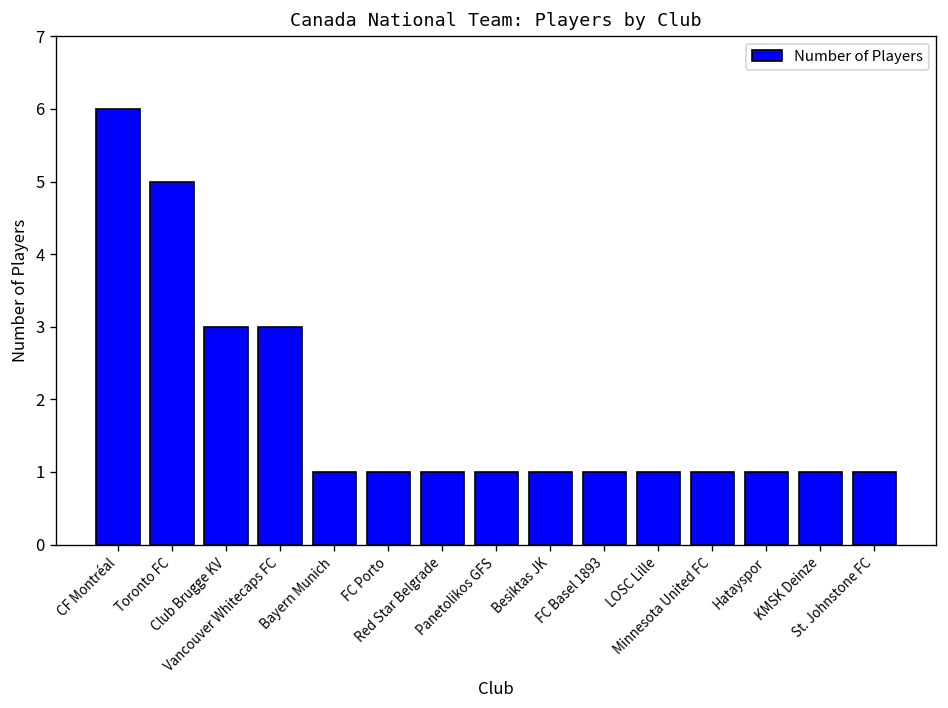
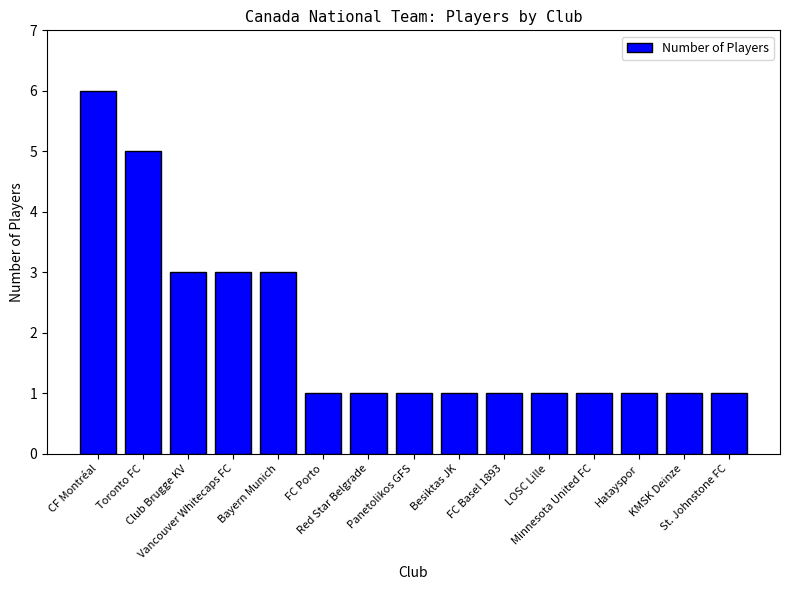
  {
    "CF Montréal": 6,
    "Toronto FC": 5,
    "Club Brugge KV": 3,
    "Vancouver Whitecaps FC": 3,
-   "Bayern Munich": 1,
+   "Bayern Munich": 3,
    "FC Porto": 1,
    "Red Star Belgrade": 1,
    "Panetolikos GFS": 1,
    "Besiktas JK": 1,
    "FC Basel 1893": 1,
    "LOSC Lille": 1,
    "Minnesota United FC": 1,
    "Hatayspor": 1,
    "KMSK Deinze": 1,
    "St. Johnstone FC": 1
  }
